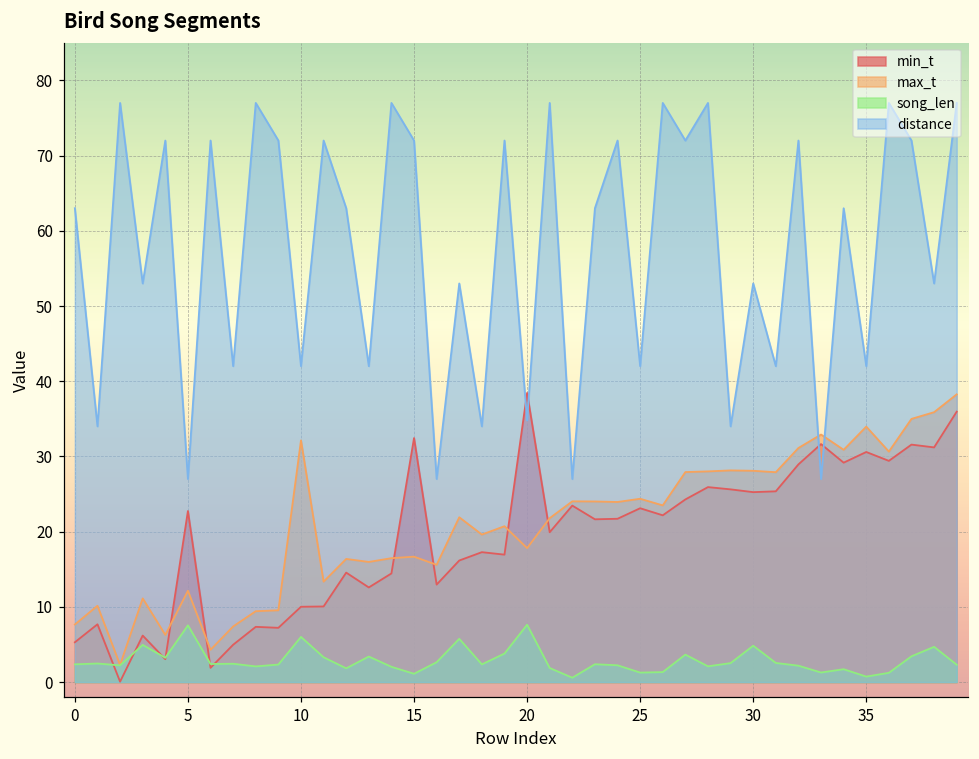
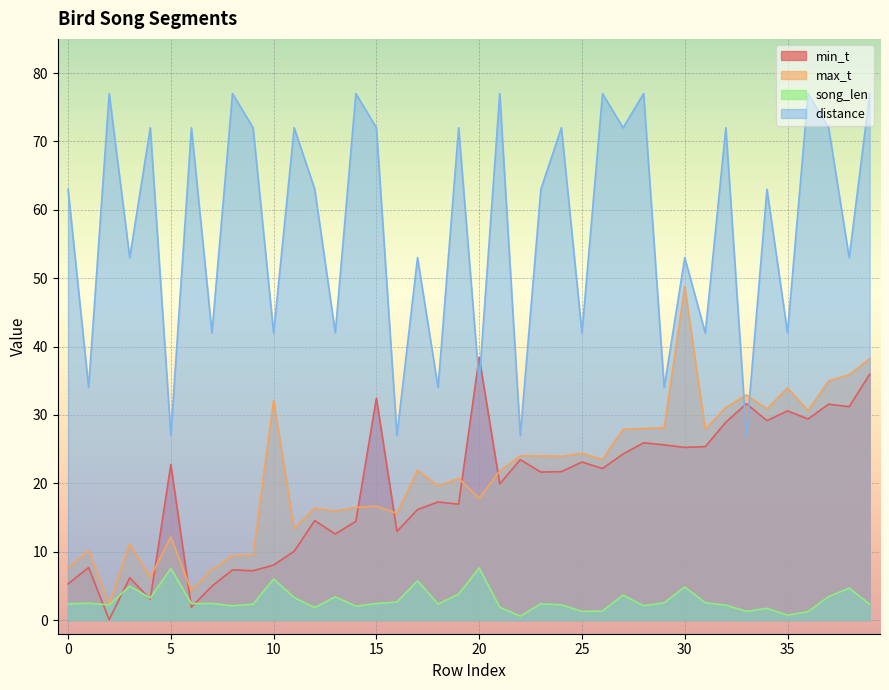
  {
    "min_t": {
      "0": 5,
      "5": 23,
-     "10": 10,
+     "10": 8,
      "15": 32,
      "20": 38,
      "25": 23,
      "30": 25,
      "35": 31
    },
    "max_t": {
      "0": 8,
      "5": 12,
      "10": 32,
      "15": 17,
      "20": 18,
      "25": 24,
-     "30": 28,
+     "30": 49,
      "35": 34
    },
    "song_len": {
      "0": 2,
      "5": 8,
      "10": 6,
-     "15": 1,
+     "15": 2,
      "20": 8,
      "25": 1,
      "30": 5,
      "35": 1
    },
    "distance": {
      "0": 63,
      "5": 27,
      "10": 42,
      "15": 72,
      "20": 35,
      "25": 42,
      "30": 53,
      "35": 42
    }
  }
